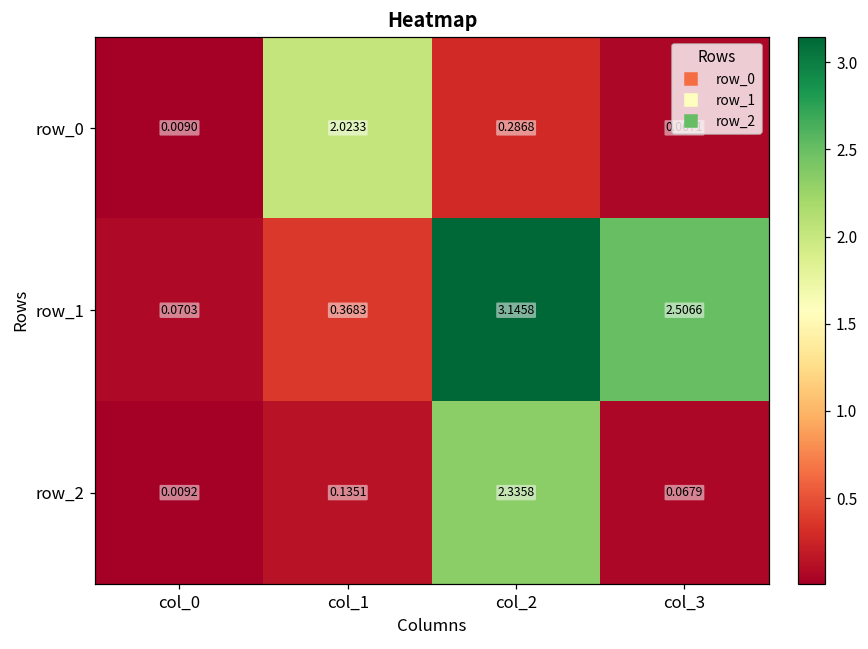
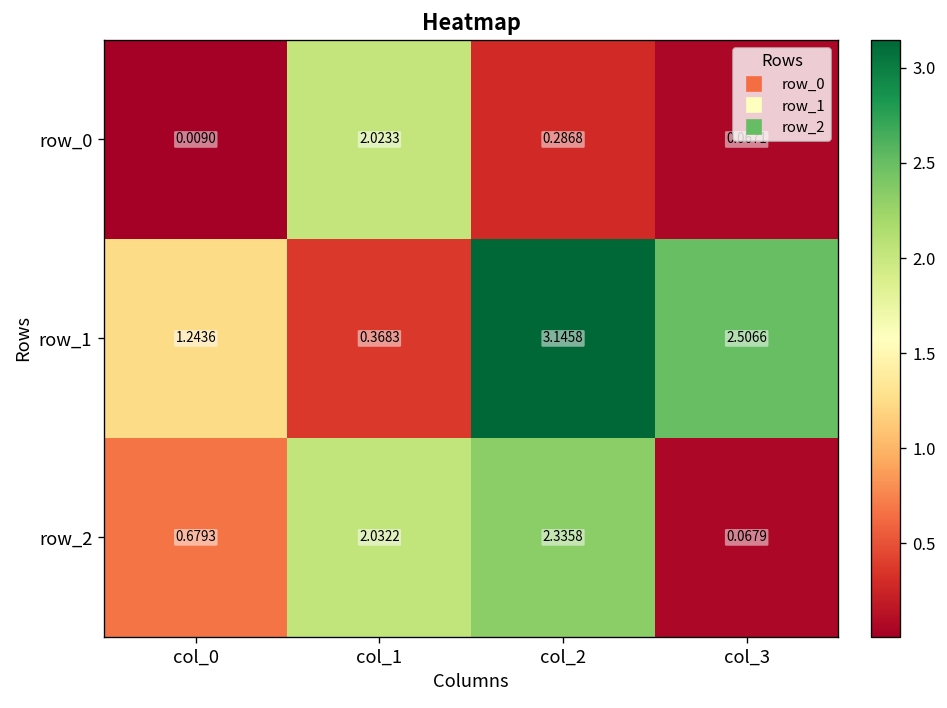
  {
    "row_1": {
-     "col_0": 0.0703
+     "col_0": 1.2436
    },
    "row_2": {
-     "col_0": 0.0092,
-     "col_1": 0.1351
+     "col_0": 0.6793,
+     "col_1": 2.0322
    }
  }
